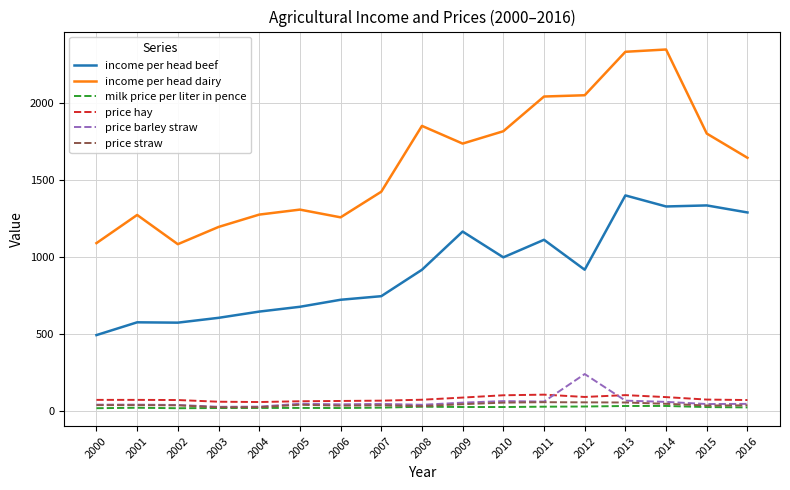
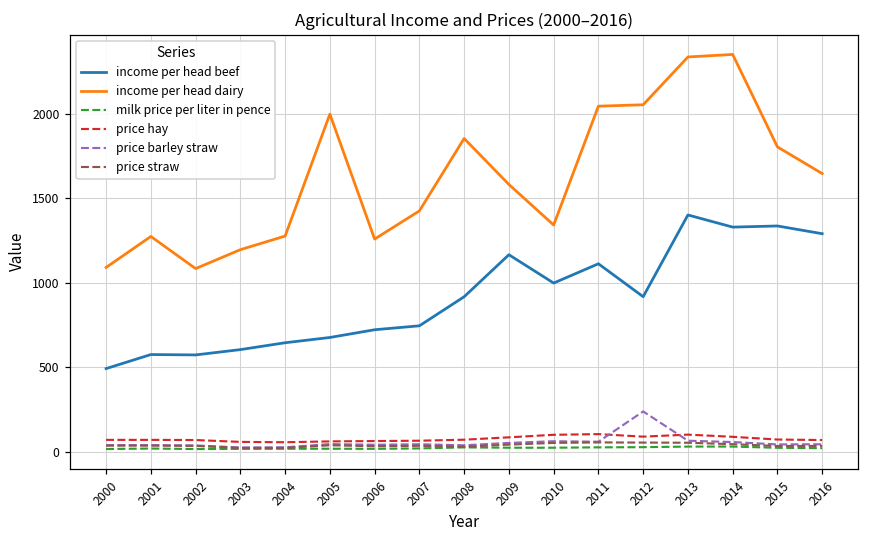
  {
    "income per head beef": {
      "2000": 490,
      "2001": 580,
      "2002": 570,
      "2003": 600,
      "2004": 650,
      "2005": 680,
      "2006": 720,
      "2007": 750,
      "2008": 920,
      "2009": 1170,
      "2010": 1000,
      "2011": 1110,
      "2012": 920,
      "2013": 1400,
      "2014": 1330,
      "2015": 1340,
      "2016": 1290
    },
    "income per head dairy": {
      "2000": 1090,
      "2001": 1270,
      "2002": 1080,
      "2003": 1200,
      "2004": 1280,
-     "2005": 1310,
+     "2005": 2000,
      "2006": 1260,
      "2007": 1420,
      "2008": 1850,
-     "2009": 1740,
-     "2010": 1820,
+     "2009": 1580,
+     "2010": 1340,
      "2011": 2040,
      "2012": 2050,
      "2013": 2330,
      "2014": 2350,
      "2015": 1800,
      "2016": 1650
    },
    "milk price per liter in pence": {
      "2000": 20,
      "2001": 20,
      "2002": 20,
      "2005": 20,
      "2009": 20,
      "2010": 20,
      "2011": 30,
      "2012": 30,
      "2013": 30
    },
    "price hay": {
      "2000": 70,
      "2001": 70,
      "2002": 70,
      "2003": 60,
      "2004": 60,
      "2006": 60,
      "2007": 70,
      "2008": 70,
      "2009": 90,
      "2010": 100,
      "2011": 110,
      "2012": 90,
      "2013": 100,
      "2014": 90,
      "2015": 70,
      "2016": 70
    },
    "price barley straw": {
      "2012": 240
    },
    "price straw": {
      "2012": 60
    }
  }
